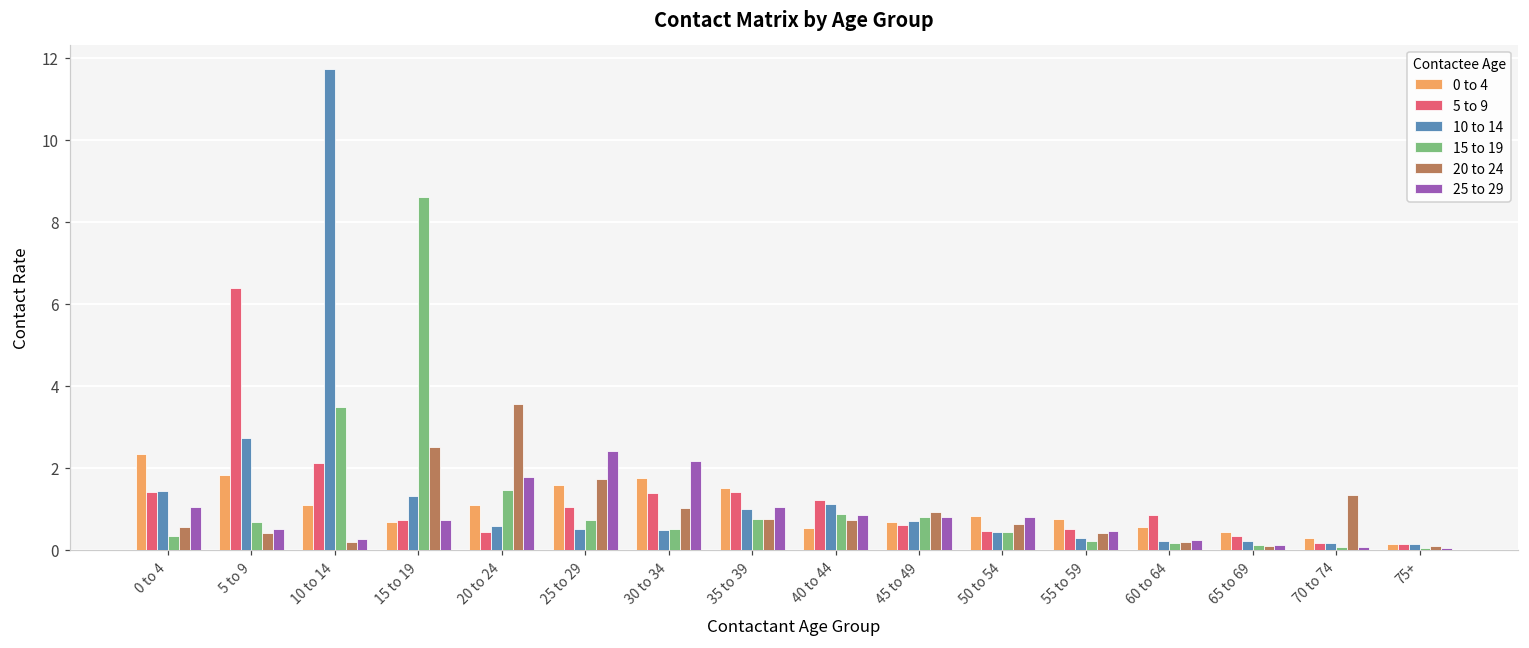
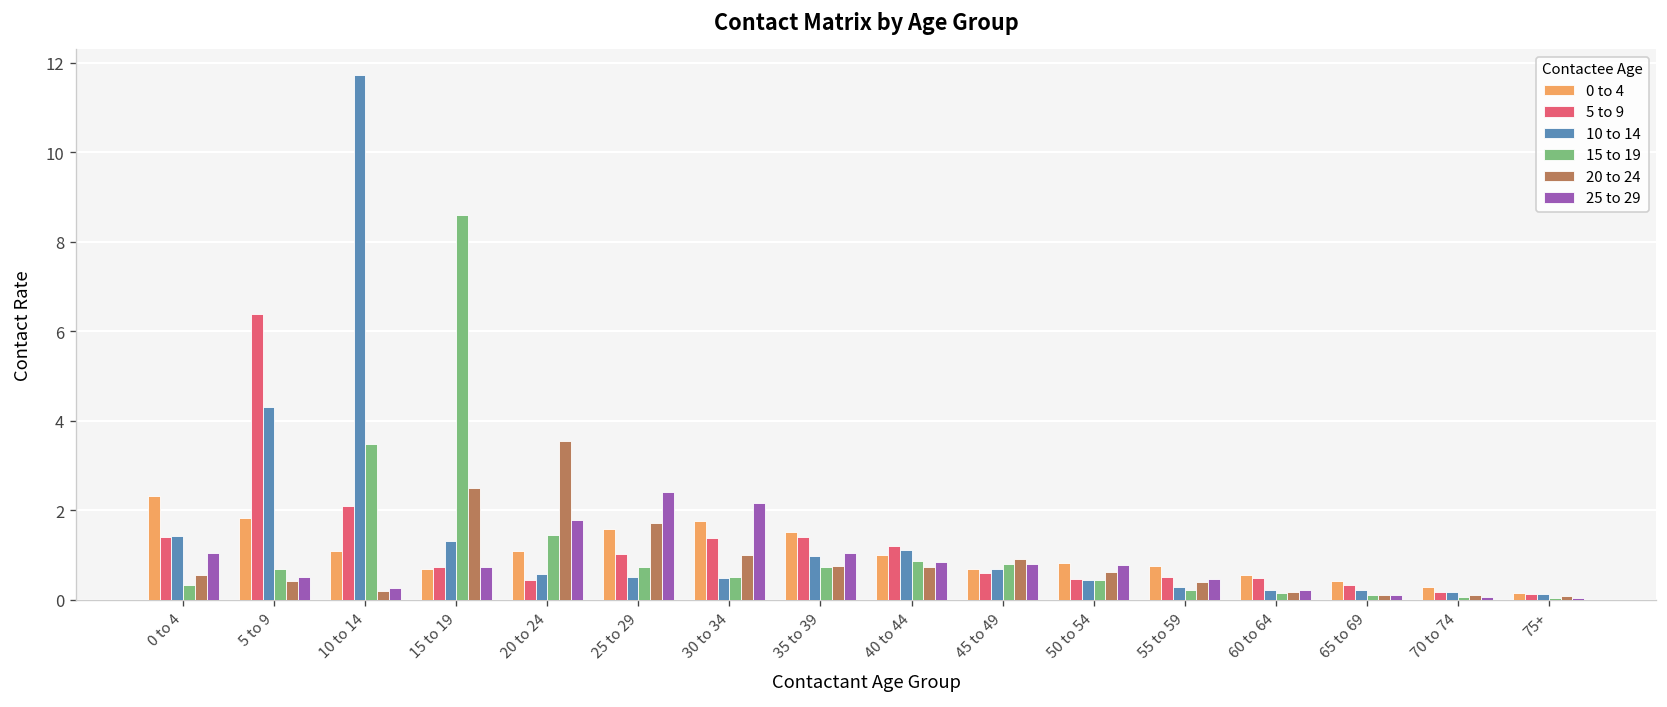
  {
    "0 to 4": {
      "0 to 4": 2.3,
      "5 to 9": 1.8,
      "10 to 14": 1.1,
      "15 to 19": 0.7,
      "20 to 24": 1.1,
      "25 to 29": 1.6,
      "30 to 34": 1.8,
      "35 to 39": 1.5,
-     "40 to 44": 0.5,
+     "40 to 44": 1.0,
      "45 to 49": 0.7,
      "50 to 54": 0.8,
      "55 to 59": 0.8,
      "60 to 64": 0.6,
      "65 to 69": 0.4,
      "70 to 74": 0.3,
      "75+": 0.1
    },
    "5 to 9": {
      "0 to 4": 1.4,
      "5 to 9": 6.4,
      "10 to 14": 2.1,
      "15 to 19": 0.7,
      "20 to 24": 0.4,
      "25 to 29": 1.0,
      "30 to 34": 1.4,
      "35 to 39": 1.4,
      "40 to 44": 1.2,
      "45 to 49": 0.6,
      "50 to 54": 0.5,
      "55 to 59": 0.5,
-     "60 to 64": 0.8,
+     "60 to 64": 0.5,
      "65 to 69": 0.3,
      "70 to 74": 0.2,
      "75+": 0.1
    },
    "10 to 14": {
      "0 to 4": 1.4,
-     "5 to 9": 2.7,
+     "5 to 9": 4.3,
      "10 to 14": 11.7,
      "15 to 19": 1.3,
      "20 to 24": 0.6,
      "25 to 29": 0.5,
      "30 to 34": 0.5,
      "35 to 39": 1.0,
      "40 to 44": 1.1,
      "45 to 49": 0.7,
      "50 to 54": 0.4,
      "55 to 59": 0.3,
      "60 to 64": 0.2,
      "65 to 69": 0.2,
      "70 to 74": 0.2,
      "75+": 0.1
    },
    "15 to 19": {
      "0 to 4": 0.3,
      "5 to 9": 0.7,
      "10 to 14": 3.5,
      "15 to 19": 8.6,
      "20 to 24": 1.5,
      "25 to 29": 0.7,
      "30 to 34": 0.5,
      "35 to 39": 0.7,
      "40 to 44": 0.9,
      "45 to 49": 0.8,
      "50 to 54": 0.4,
      "55 to 59": 0.2,
      "60 to 64": 0.2,
      "65 to 69": 0.1,
      "70 to 74": 0.1
    },
    "20 to 24": {
      "0 to 4": 0.6,
      "5 to 9": 0.4,
      "10 to 14": 0.2,
      "15 to 19": 2.5,
      "20 to 24": 3.6,
      "25 to 29": 1.7,
      "30 to 34": 1.0,
      "35 to 39": 0.8,
      "40 to 44": 0.7,
      "45 to 49": 0.9,
      "50 to 54": 0.6,
      "55 to 59": 0.4,
      "60 to 64": 0.2,
      "65 to 69": 0.1,
-     "70 to 74": 1.3,
+     "70 to 74": 0.1,
      "75+": 0.1
    },
    "25 to 29": {
      "0 to 4": 1.0,
      "5 to 9": 0.5,
      "10 to 14": 0.3,
      "15 to 19": 0.7,
      "20 to 24": 1.8,
      "25 to 29": 2.4,
      "30 to 34": 2.2,
      "35 to 39": 1.1,
      "40 to 44": 0.8,
      "45 to 49": 0.8,
      "50 to 54": 0.8,
      "55 to 59": 0.5,
      "60 to 64": 0.2,
      "65 to 69": 0.1
    }
  }
